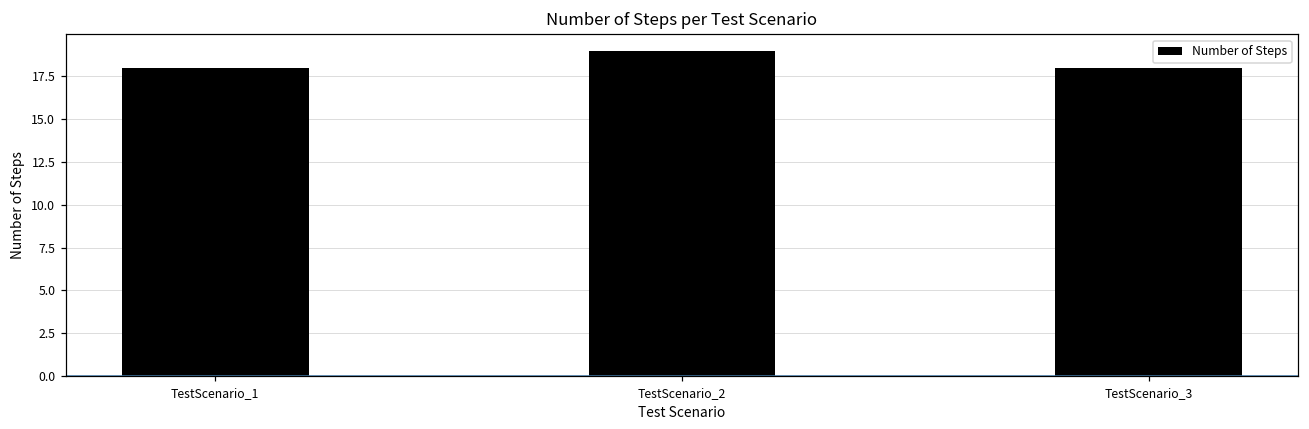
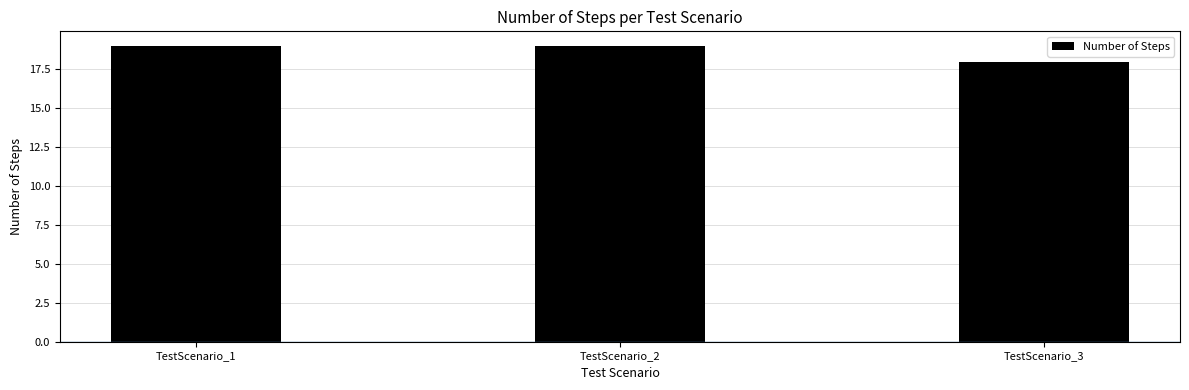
  {
-   "TestScenario_1": 18,
+   "TestScenario_1": 19,
    "TestScenario_2": 19,
    "TestScenario_3": 18
  }
